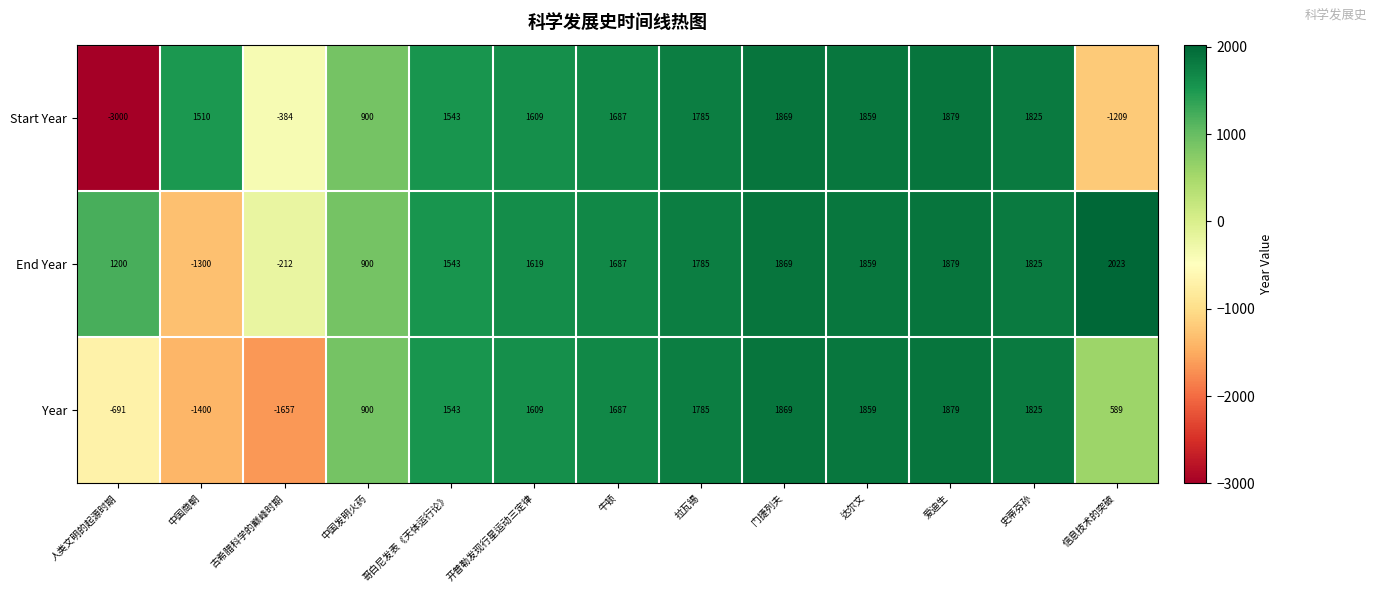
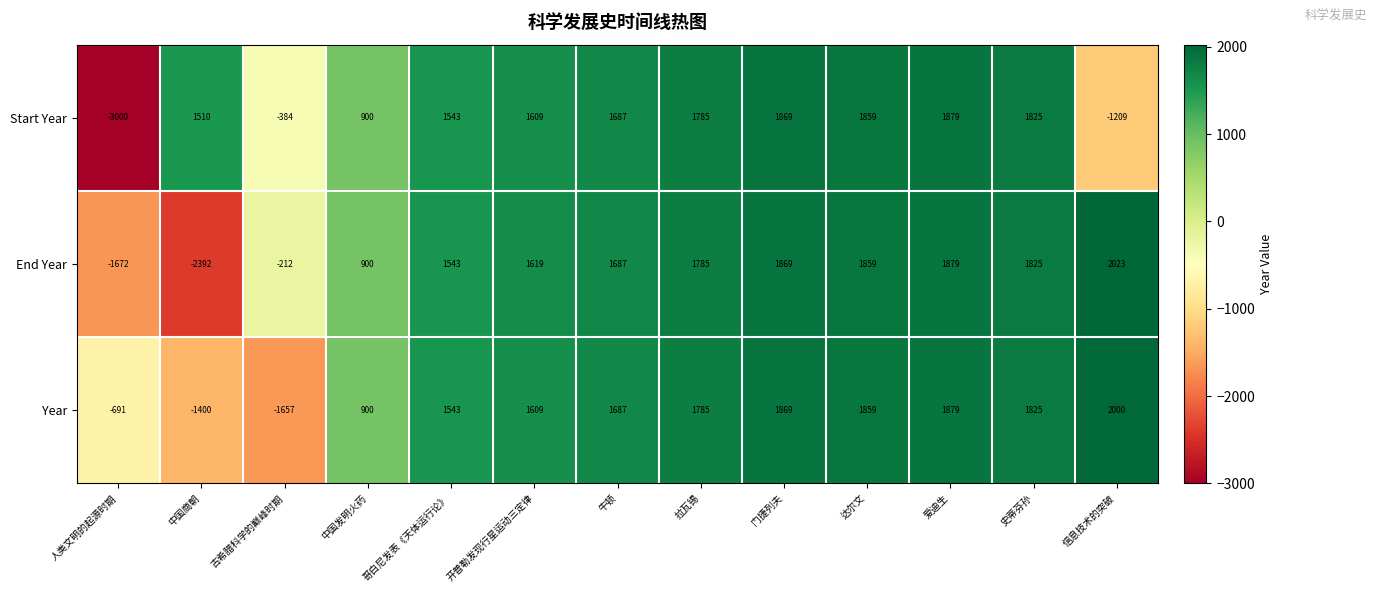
  {
    "Start Year": {
      "人类文明的起源时期": -3000,
      "中国商朝": 1510,
      "古希腊科学的巅峰时期": -384,
      "中国发明火药": 900,
      "哥白尼发表《天体运行论》": 1543,
      "开普勒发现行星运动三定律": 1609,
      "牛顿": 1687,
      "拉瓦锡": 1785,
      "门捷列夫": 1869,
      "达尔文": 1859,
      "爱迪生": 1879,
      "史蒂芬孙": 1825,
      "信息技术的突破": -1209
    },
    "End Year": {
-     "人类文明的起源时期": 1200,
-     "中国商朝": -1300,
+     "人类文明的起源时期": -1672,
+     "中国商朝": -2392,
      "古希腊科学的巅峰时期": -212,
      "中国发明火药": 900,
      "哥白尼发表《天体运行论》": 1543,
      "开普勒发现行星运动三定律": 1619,
      "牛顿": 1687,
      "拉瓦锡": 1785,
      "门捷列夫": 1869,
      "达尔文": 1859,
      "爱迪生": 1879,
      "史蒂芬孙": 1825,
      "信息技术的突破": 2023
    },
    "Year": {
      "人类文明的起源时期": -691,
      "中国商朝": -1400,
      "古希腊科学的巅峰时期": -1657,
      "中国发明火药": 900,
      "哥白尼发表《天体运行论》": 1543,
      "开普勒发现行星运动三定律": 1609,
      "牛顿": 1687,
      "拉瓦锡": 1785,
      "门捷列夫": 1869,
      "达尔文": 1859,
      "爱迪生": 1879,
      "史蒂芬孙": 1825,
-     "信息技术的突破": 589
+     "信息技术的突破": 2000
    }
  }
